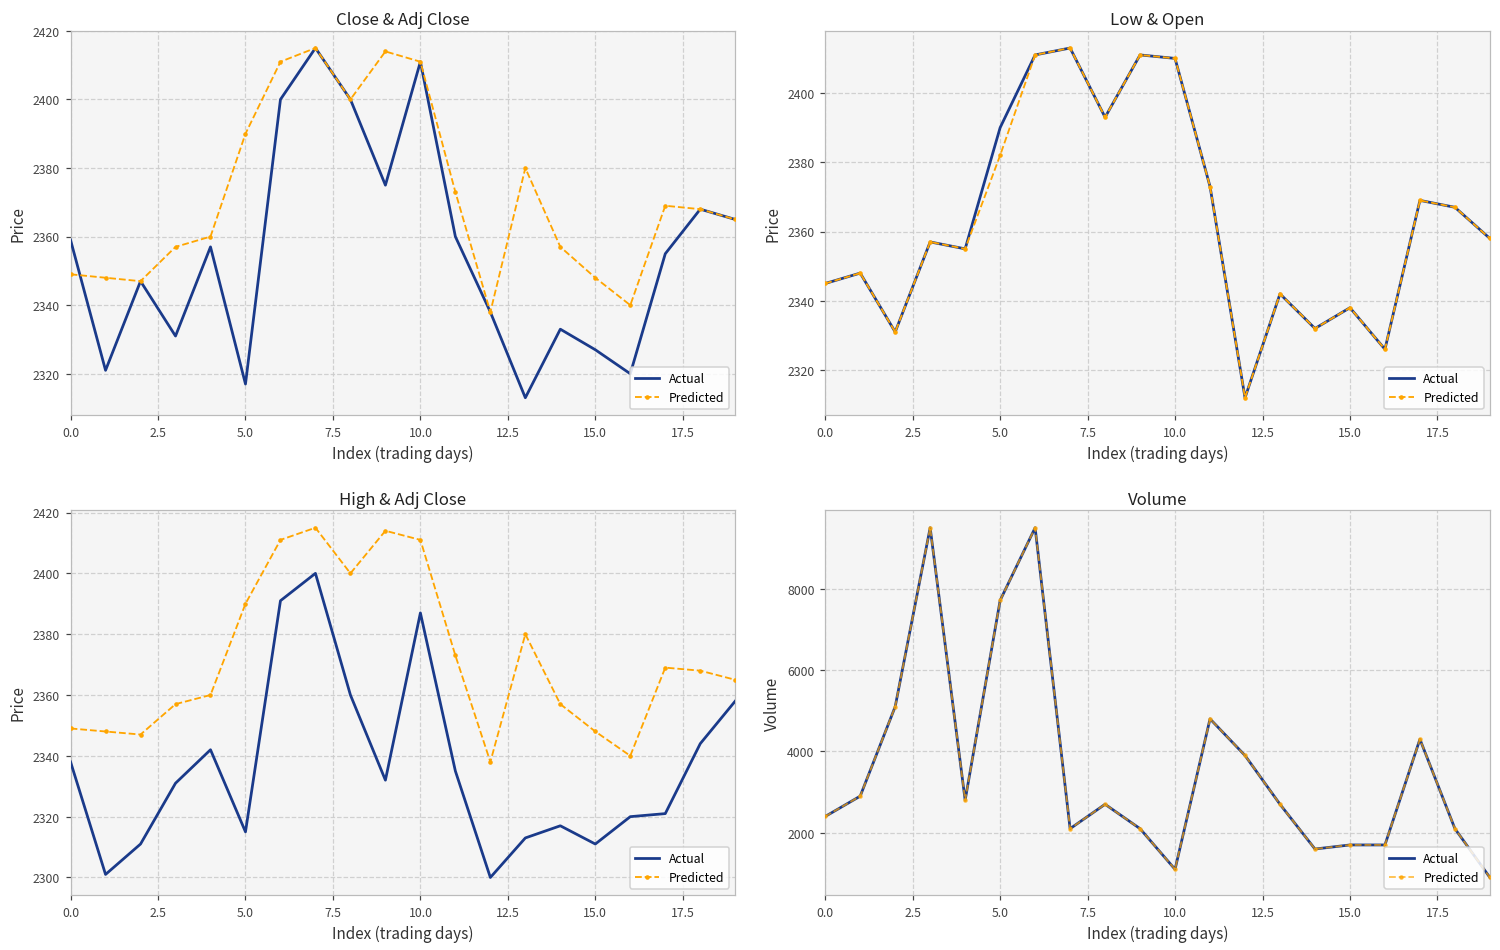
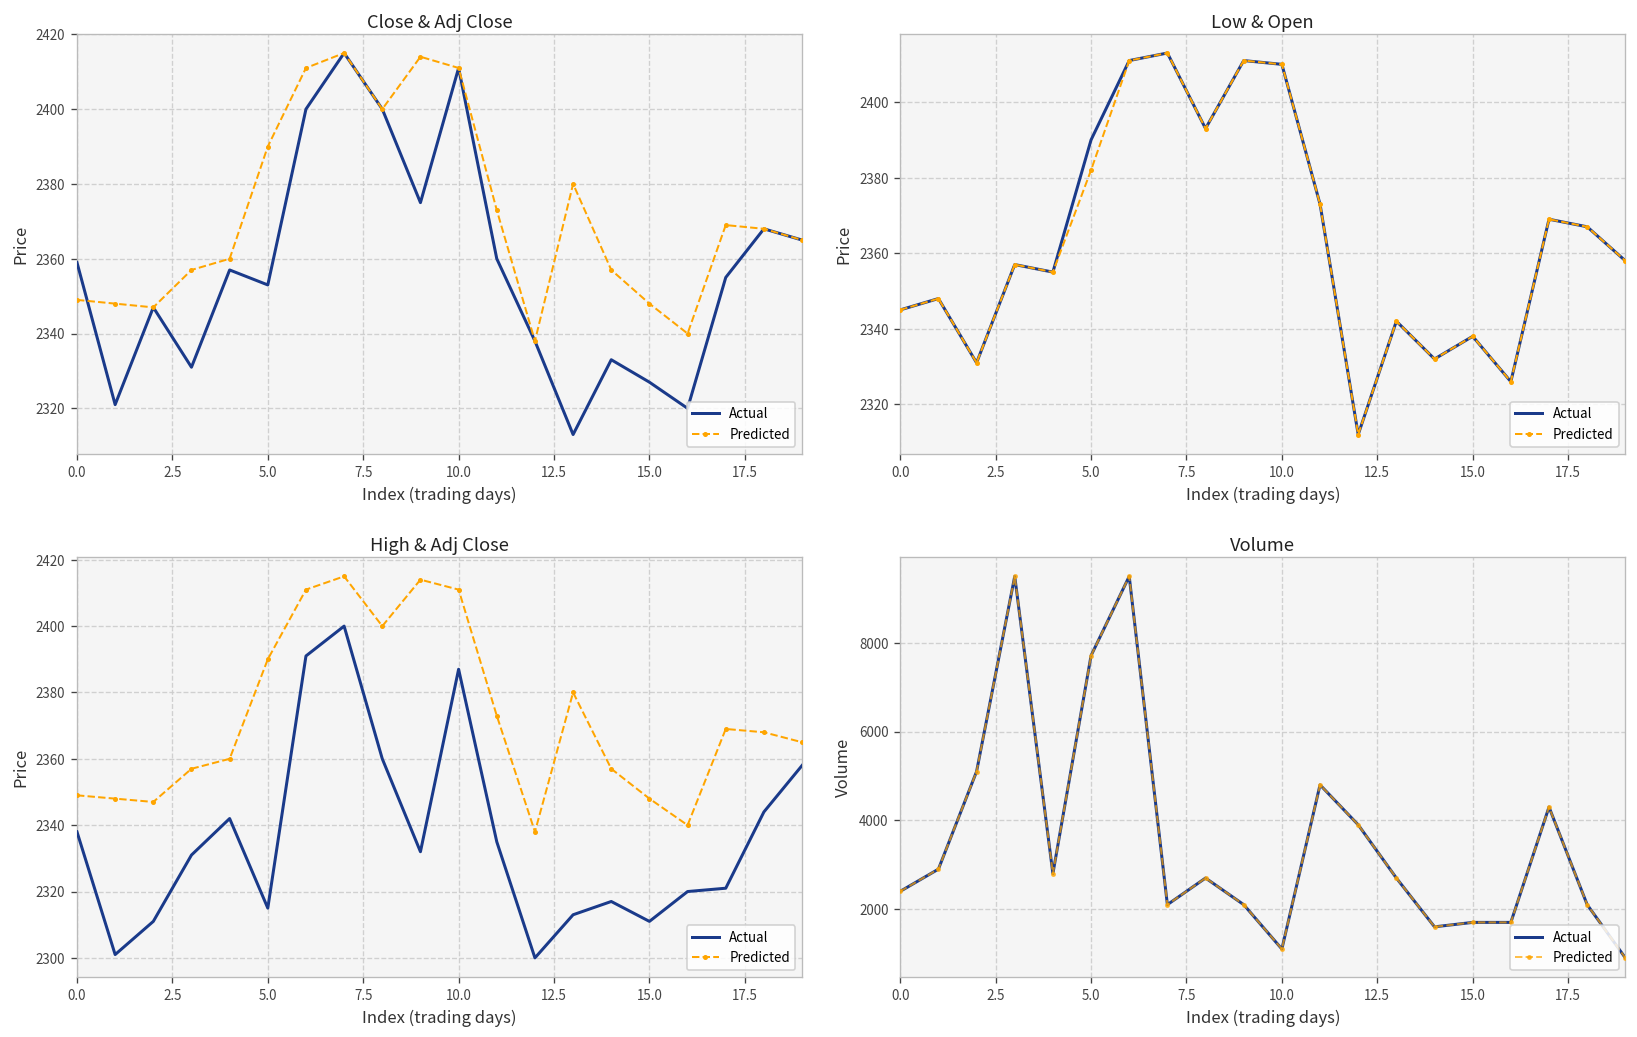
  {
    "Close & Adj Close": {
      "Actual": {
        "0.0": 2359,
-       "5.0": 2317,
+       "5.0": 2353,
        "15.0": 2327
      },
      "Predicted": {
        "0.0": 2349,
        "5.0": 2390,
        "15.0": 2348
      }
    },
    "Low & Open": {
      "Actual": {
        "5.0": 2390
      },
      "Predicted": {
        "5.0": 2382
      }
    },
    "High & Adj Close": {
      "Actual": {
        "0.0": 2338,
        "5.0": 2315,
        "10.0": 2387,
        "15.0": 2311
      },
      "Predicted": {
        "0.0": 2349,
        "5.0": 2390,
        "10.0": 2411,
        "15.0": 2348
      }
    },
    "Volume": {
      "0.0": 2400,
      "5.0": 7700,
      "10.0": 1100,
      "15.0": 1700
    }
  }
